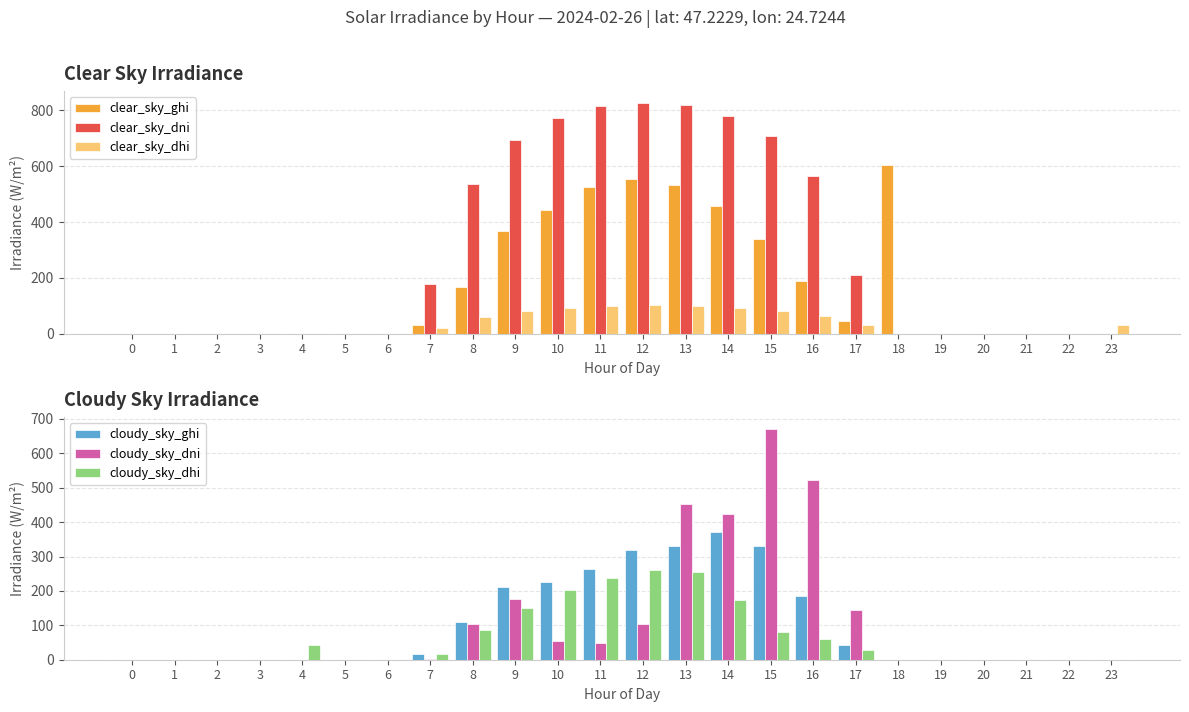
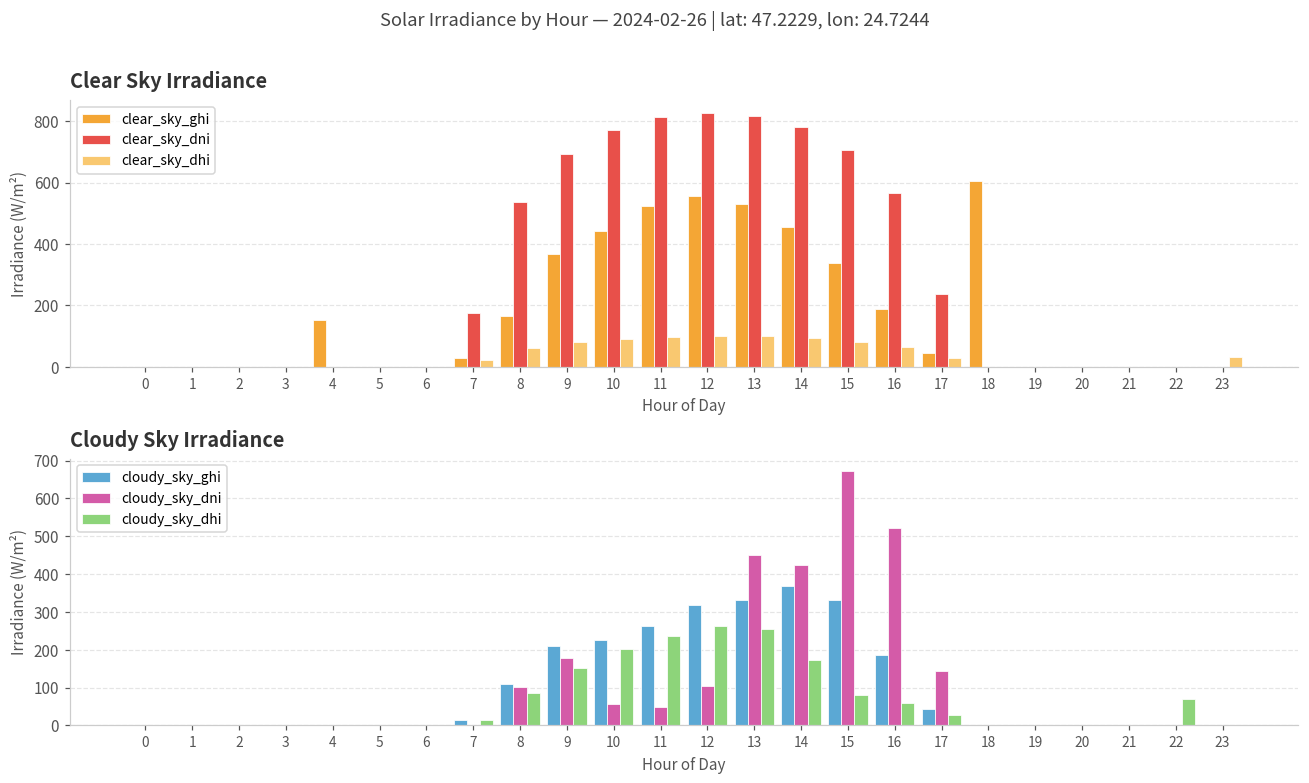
  {
    "Clear Sky Irradiance": {
      "clear_sky_ghi": {
        "0": 0,
        "1": 0,
        "2": 0,
        "3": 0,
-       "4": 0,
+       "4": 150,
        "5": 0,
        "6": 0,
        "7": 30,
        "8": 170,
        "9": 370,
        "10": 440,
        "11": 520,
        "12": 560,
        "13": 530,
        "14": 460,
        "15": 340,
        "16": 190,
        "17": 50,
        "18": 610,
        "19": 0,
        "20": 0,
        "21": 0,
        "22": 0,
        "23": 0
      },
      "clear_sky_dni": {
        "0": 0,
        "1": 0,
        "2": 0,
        "3": 0,
        "4": 0,
        "5": 0,
        "6": 0,
        "7": 180,
        "8": 540,
        "9": 690,
        "10": 770,
        "11": 810,
        "12": 830,
        "13": 820,
        "14": 780,
        "15": 710,
        "16": 570,
-       "17": 210,
+       "17": 240,
        "18": 0,
        "19": 0,
        "20": 0,
        "21": 0,
        "22": 0,
        "23": 0
      },
      "clear_sky_dhi": {
        "0": 0,
        "1": 0,
        "2": 0,
        "3": 0,
        "4": 0,
        "5": 0,
        "6": 0,
        "7": 20,
        "8": 60,
        "9": 80,
        "10": 90,
        "11": 100,
        "12": 100,
        "13": 100,
        "14": 90,
        "15": 80,
        "16": 60,
        "17": 30,
        "18": 0,
        "19": 0,
        "20": 0,
        "21": 0,
        "22": 0,
        "23": 30
      }
    },
    "Cloudy Sky Irradiance": {
      "cloudy_sky_ghi": {
        "0": 0,
        "1": 0,
        "2": 0,
        "3": 0,
        "4": 0,
        "5": 0,
        "6": 0,
        "7": 20,
        "8": 110,
        "9": 210,
        "10": 230,
        "11": 260,
        "12": 320,
        "13": 330,
        "14": 370,
        "15": 330,
        "16": 180,
        "17": 40,
        "18": 0,
        "19": 0,
        "20": 0,
        "21": 0,
        "22": 0,
        "23": 0
      },
      "cloudy_sky_dni": {
        "0": 0,
        "1": 0,
        "2": 0,
        "3": 0,
        "4": 0,
        "5": 0,
        "6": 0,
        "8": 100,
        "9": 180,
        "10": 60,
        "11": 50,
        "12": 100,
        "13": 450,
        "14": 420,
        "15": 670,
        "16": 520,
        "17": 140,
        "18": 0,
        "19": 0,
        "20": 0,
        "21": 0,
        "22": 0,
        "23": 0
      },
      "cloudy_sky_dhi": {
        "0": 0,
        "1": 0,
        "2": 0,
        "3": 0,
-       "4": 40,
+       "4": 0,
        "5": 0,
        "6": 0,
        "7": 20,
        "8": 90,
        "9": 150,
        "10": 200,
        "11": 240,
        "12": 260,
        "13": 260,
        "14": 170,
        "15": 80,
        "16": 60,
        "17": 30,
        "18": 0,
        "19": 0,
        "20": 0,
        "21": 0,
-       "22": 0,
+       "22": 70,
        "23": 0
      }
    }
  }
